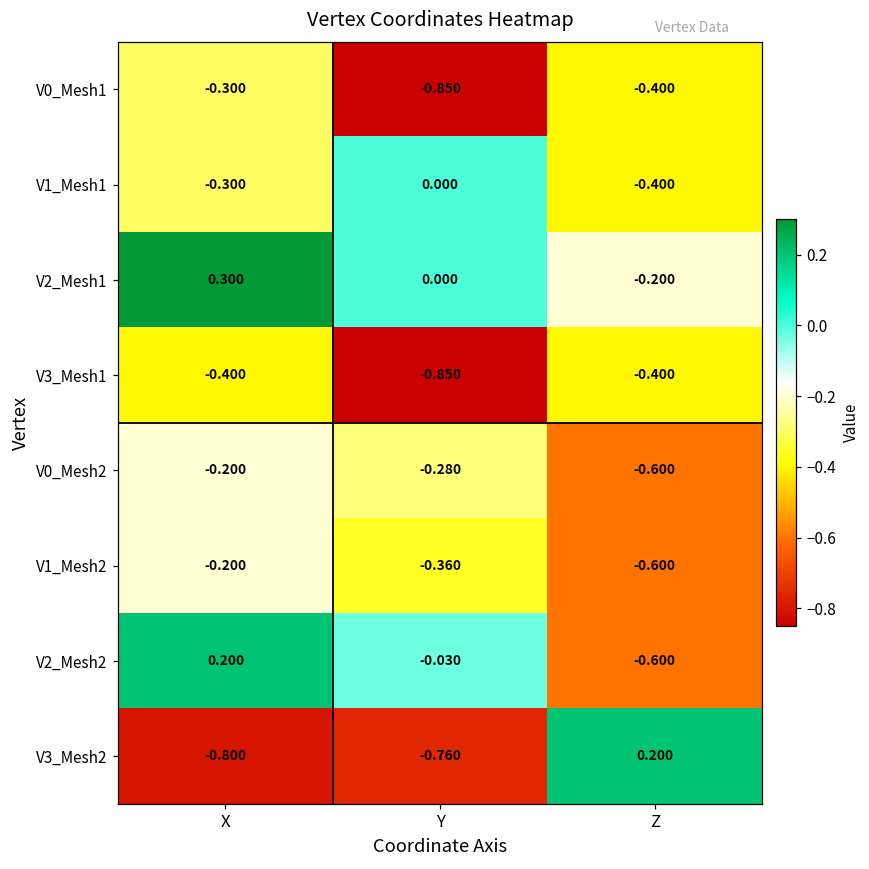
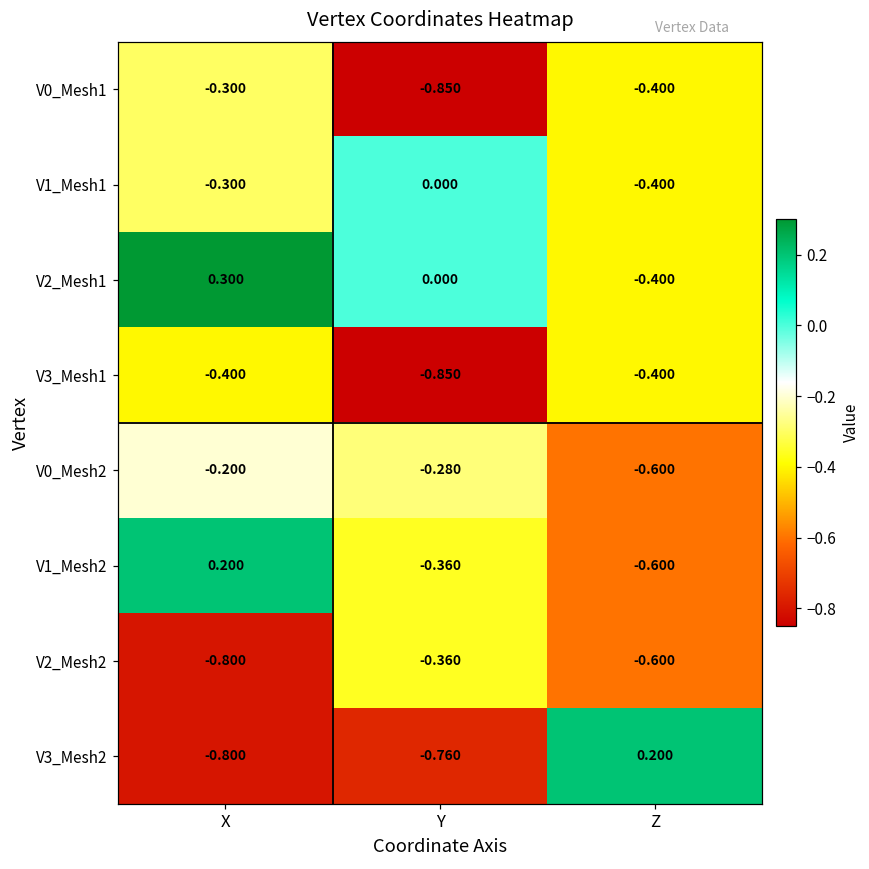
  {
    "V0_Mesh1": {
      "X": -0.300,
      "Y": -0.850,
      "Z": -0.400
    },
    "V1_Mesh1": {
      "X": -0.300,
      "Y": 0.000,
      "Z": -0.400
    },
    "V2_Mesh1": {
      "X": 0.300,
      "Y": 0.000,
-     "Z": -0.200
+     "Z": -0.400
    },
    "V3_Mesh1": {
      "X": -0.400,
      "Y": -0.850,
      "Z": -0.400
    },
    "V0_Mesh2": {
      "X": -0.200,
      "Y": -0.280,
      "Z": -0.600
    },
    "V1_Mesh2": {
-     "X": -0.200,
+     "X": 0.200,
      "Y": -0.360,
      "Z": -0.600
    },
    "V2_Mesh2": {
-     "X": 0.200,
-     "Y": -0.030,
+     "X": -0.800,
+     "Y": -0.360,
      "Z": -0.600
    },
    "V3_Mesh2": {
      "X": -0.800,
      "Y": -0.760,
      "Z": 0.200
    }
  }
